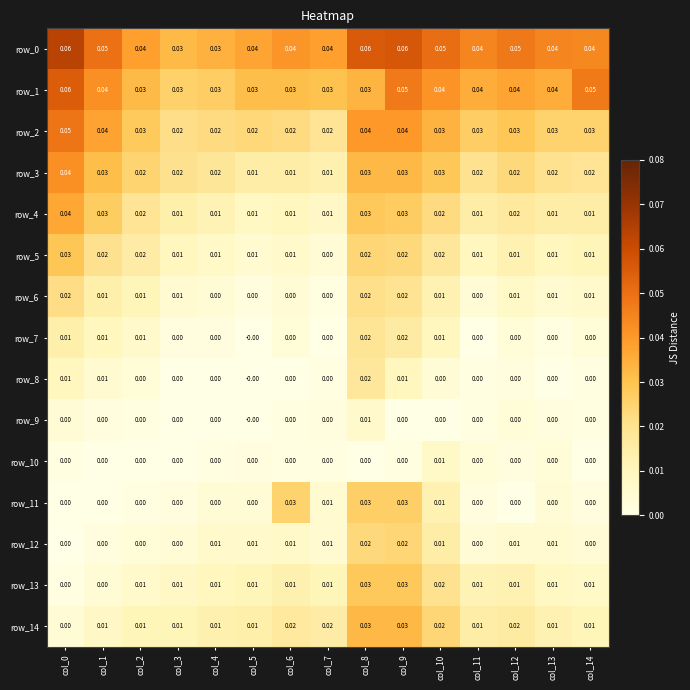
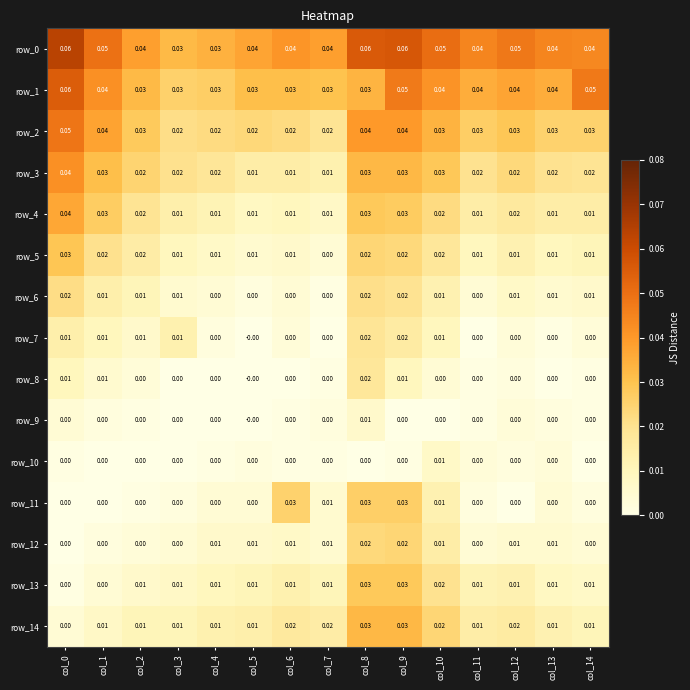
  {
    "row_7": {
      "col_0": 0.01,
      "col_1": 0.01,
      "col_2": 0.01,
-     "col_3": 0.00,
+     "col_3": 0.01,
      "col_4": 0.00,
      "col_5": -0.00,
      "col_6": 0.00,
      "col_7": 0.00,
      "col_8": 0.02,
      "col_9": 0.02,
      "col_10": 0.01,
      "col_11": 0.00,
      "col_12": 0.00,
      "col_13": 0.00,
      "col_14": 0.00
    }
  }
